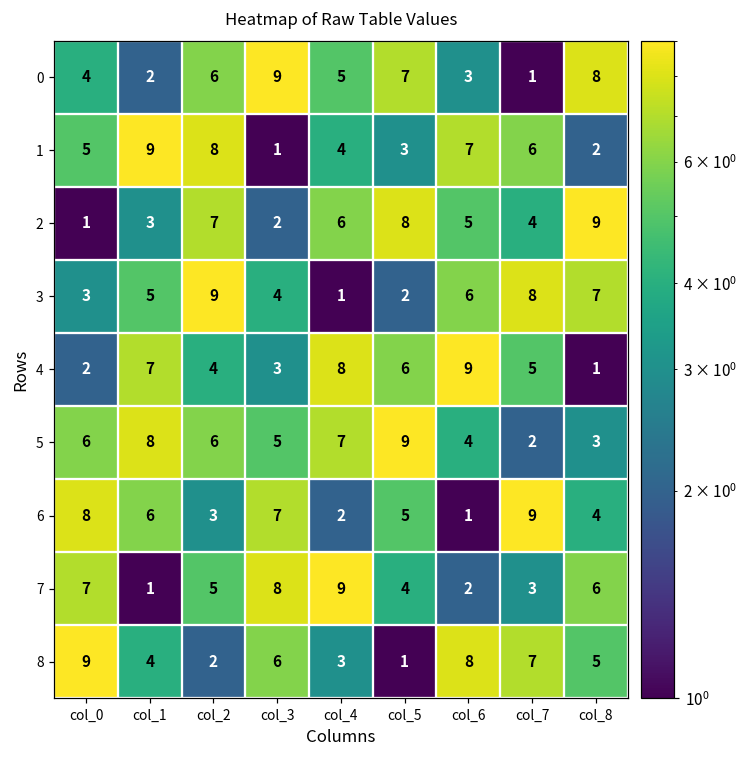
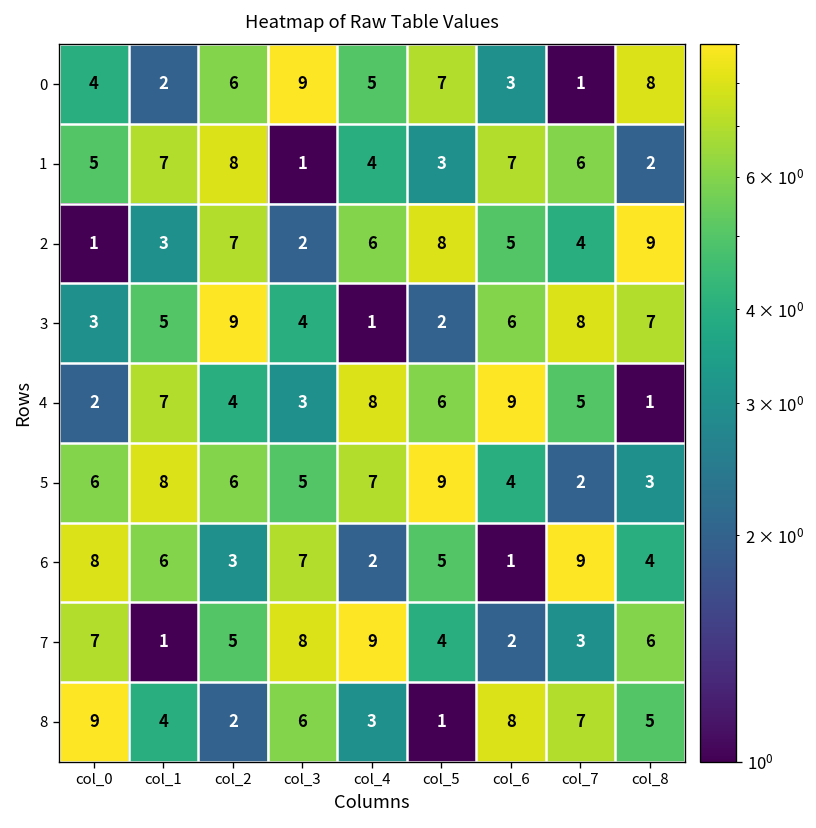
  {
    "0": {
      "col_0": 4,
      "col_1": 2,
      "col_2": 6,
      "col_3": 9,
      "col_4": 5,
      "col_5": 7,
      "col_6": 3,
      "col_7": 1,
      "col_8": 8
    },
    "1": {
      "col_0": 5,
-     "col_1": 9,
+     "col_1": 7,
      "col_2": 8,
      "col_3": 1,
      "col_4": 4,
      "col_5": 3,
      "col_6": 7,
      "col_7": 6,
      "col_8": 2
    },
    "2": {
      "col_0": 1,
      "col_1": 3,
      "col_2": 7,
      "col_3": 2,
      "col_4": 6,
      "col_5": 8,
      "col_6": 5,
      "col_7": 4,
      "col_8": 9
    },
    "3": {
      "col_0": 3,
      "col_1": 5,
      "col_2": 9,
      "col_3": 4,
      "col_4": 1,
      "col_5": 2,
      "col_6": 6,
      "col_7": 8,
      "col_8": 7
    },
    "4": {
      "col_0": 2,
      "col_1": 7,
      "col_2": 4,
      "col_3": 3,
      "col_4": 8,
      "col_5": 6,
      "col_6": 9,
      "col_7": 5,
      "col_8": 1
    },
    "5": {
      "col_0": 6,
      "col_1": 8,
      "col_2": 6,
      "col_3": 5,
      "col_4": 7,
      "col_5": 9,
      "col_6": 4,
      "col_7": 2,
      "col_8": 3
    },
    "6": {
      "col_0": 8,
      "col_1": 6,
      "col_2": 3,
      "col_3": 7,
      "col_4": 2,
      "col_5": 5,
      "col_6": 1,
      "col_7": 9,
      "col_8": 4
    },
    "7": {
      "col_0": 7,
      "col_1": 1,
      "col_2": 5,
      "col_3": 8,
      "col_4": 9,
      "col_5": 4,
      "col_6": 2,
      "col_7": 3,
      "col_8": 6
    },
    "8": {
      "col_0": 9,
      "col_1": 4,
      "col_2": 2,
      "col_3": 6,
      "col_4": 3,
      "col_5": 1,
      "col_6": 8,
      "col_7": 7,
      "col_8": 5
    }
  }
